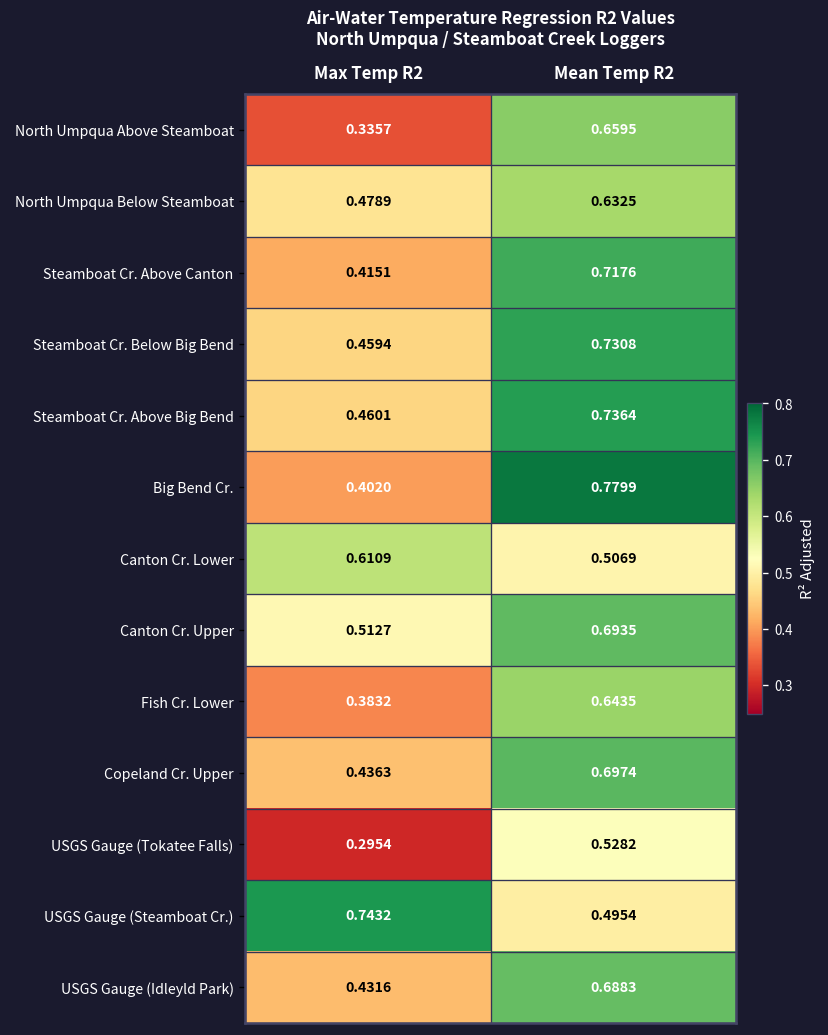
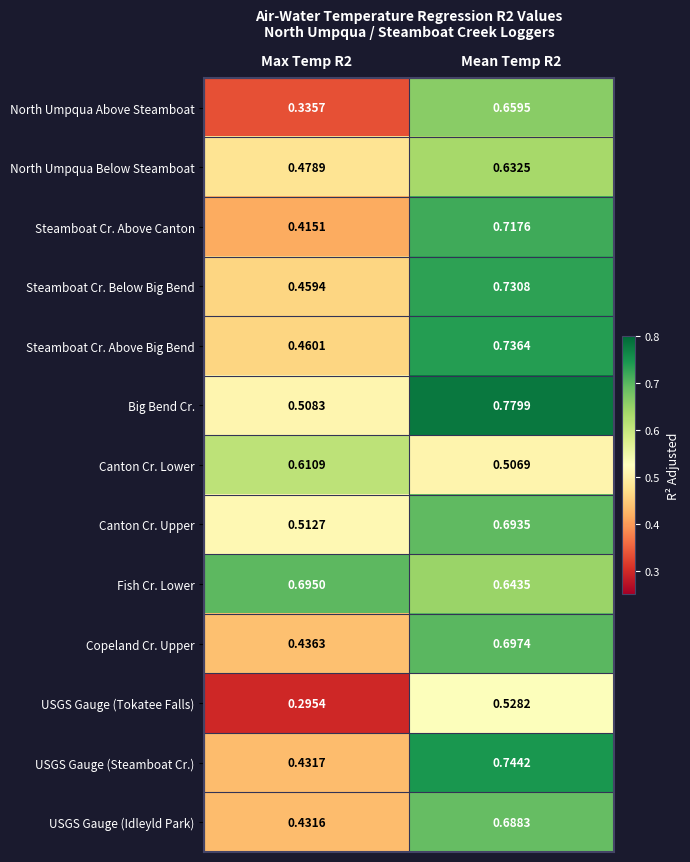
  {
    "North Umpqua Above Steamboat": {
      "Max Temp R2": 0.3357,
      "Mean Temp R2": 0.6595
    },
    "North Umpqua Below Steamboat": {
      "Max Temp R2": 0.4789,
      "Mean Temp R2": 0.6325
    },
    "Steamboat Cr. Above Canton": {
      "Max Temp R2": 0.4151,
      "Mean Temp R2": 0.7176
    },
    "Steamboat Cr. Below Big Bend": {
      "Max Temp R2": 0.4594,
      "Mean Temp R2": 0.7308
    },
    "Steamboat Cr. Above Big Bend": {
      "Max Temp R2": 0.4601,
      "Mean Temp R2": 0.7364
    },
    "Big Bend Cr.": {
-     "Max Temp R2": 0.4020,
+     "Max Temp R2": 0.5083,
      "Mean Temp R2": 0.7799
    },
    "Canton Cr. Lower": {
      "Max Temp R2": 0.6109,
      "Mean Temp R2": 0.5069
    },
    "Canton Cr. Upper": {
      "Max Temp R2": 0.5127,
      "Mean Temp R2": 0.6935
    },
    "Fish Cr. Lower": {
-     "Max Temp R2": 0.3832,
+     "Max Temp R2": 0.6950,
      "Mean Temp R2": 0.6435
    },
    "Copeland Cr. Upper": {
      "Max Temp R2": 0.4363,
      "Mean Temp R2": 0.6974
    },
    "USGS Gauge (Tokatee Falls)": {
      "Max Temp R2": 0.2954,
      "Mean Temp R2": 0.5282
    },
    "USGS Gauge (Steamboat Cr.)": {
-     "Max Temp R2": 0.7432,
-     "Mean Temp R2": 0.4954
+     "Max Temp R2": 0.4317,
+     "Mean Temp R2": 0.7442
    },
    "USGS Gauge (Idleyld Park)": {
      "Max Temp R2": 0.4316,
      "Mean Temp R2": 0.6883
    }
  }
